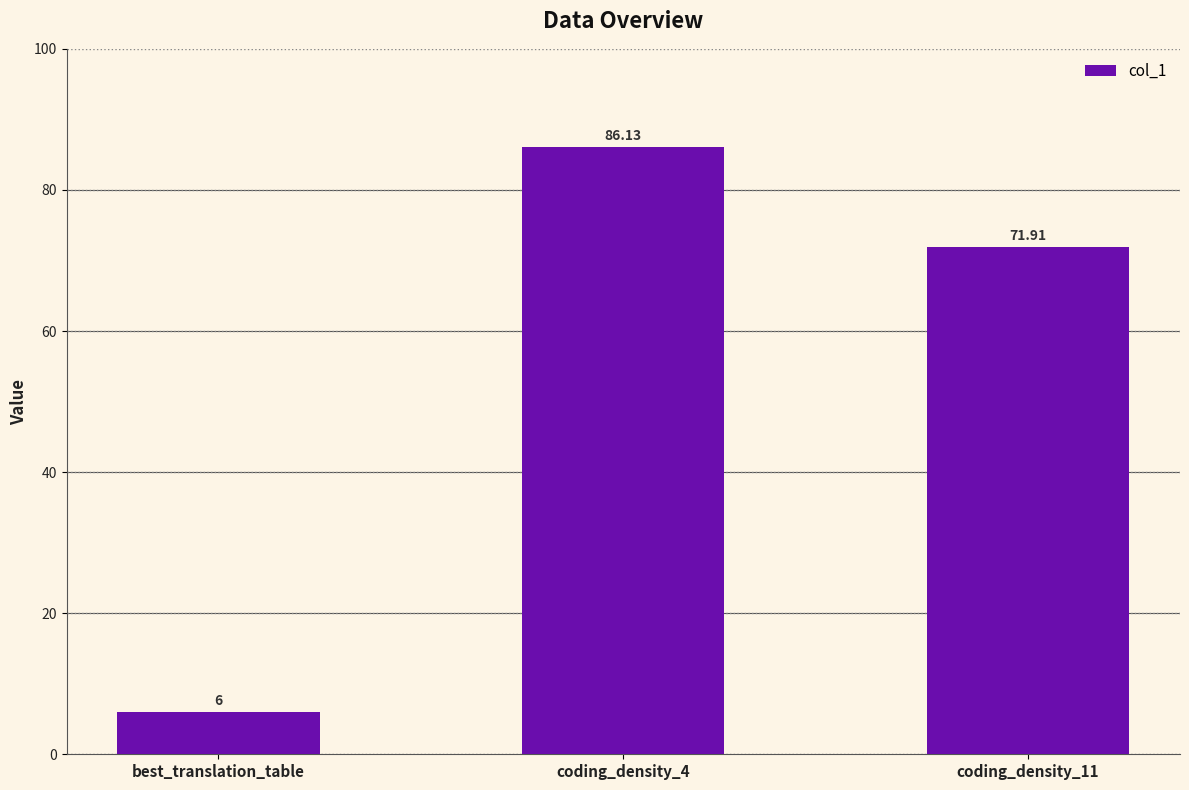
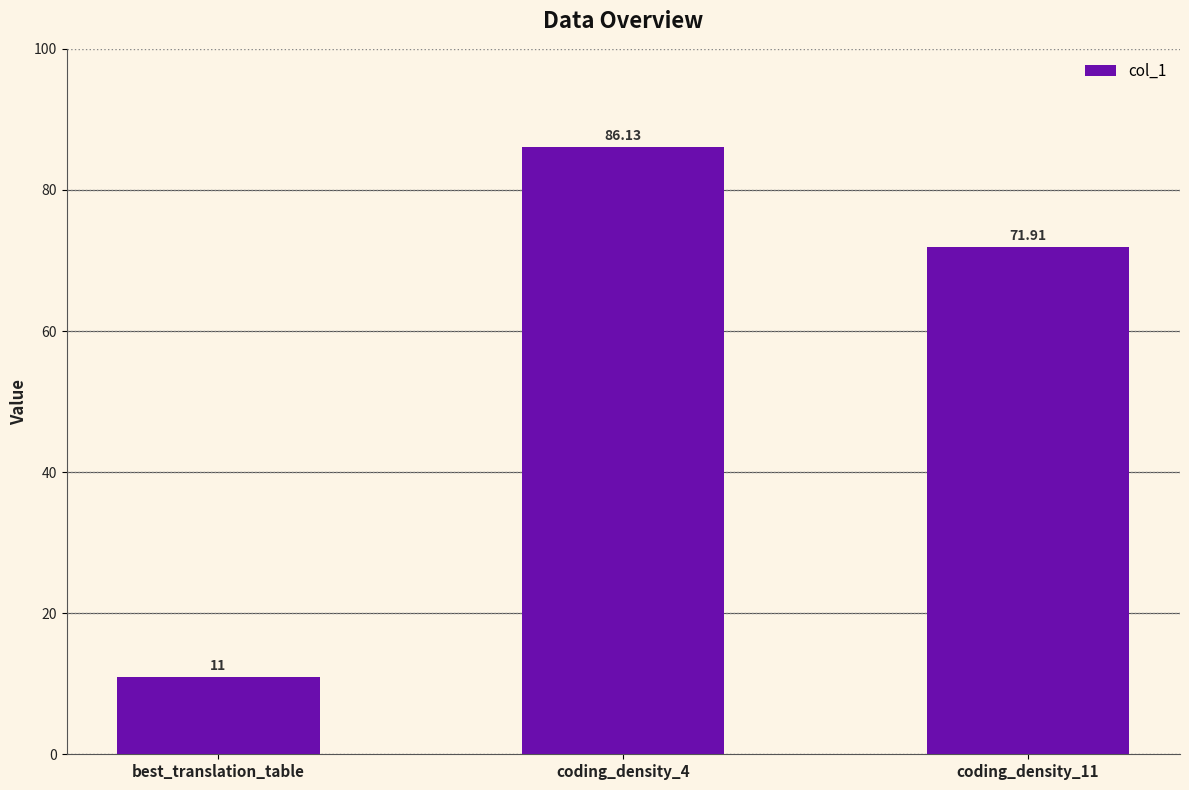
  {
-   "best_translation_table": 6,
+   "best_translation_table": 11,
    "coding_density_4": 86.13,
    "coding_density_11": 71.91
  }
